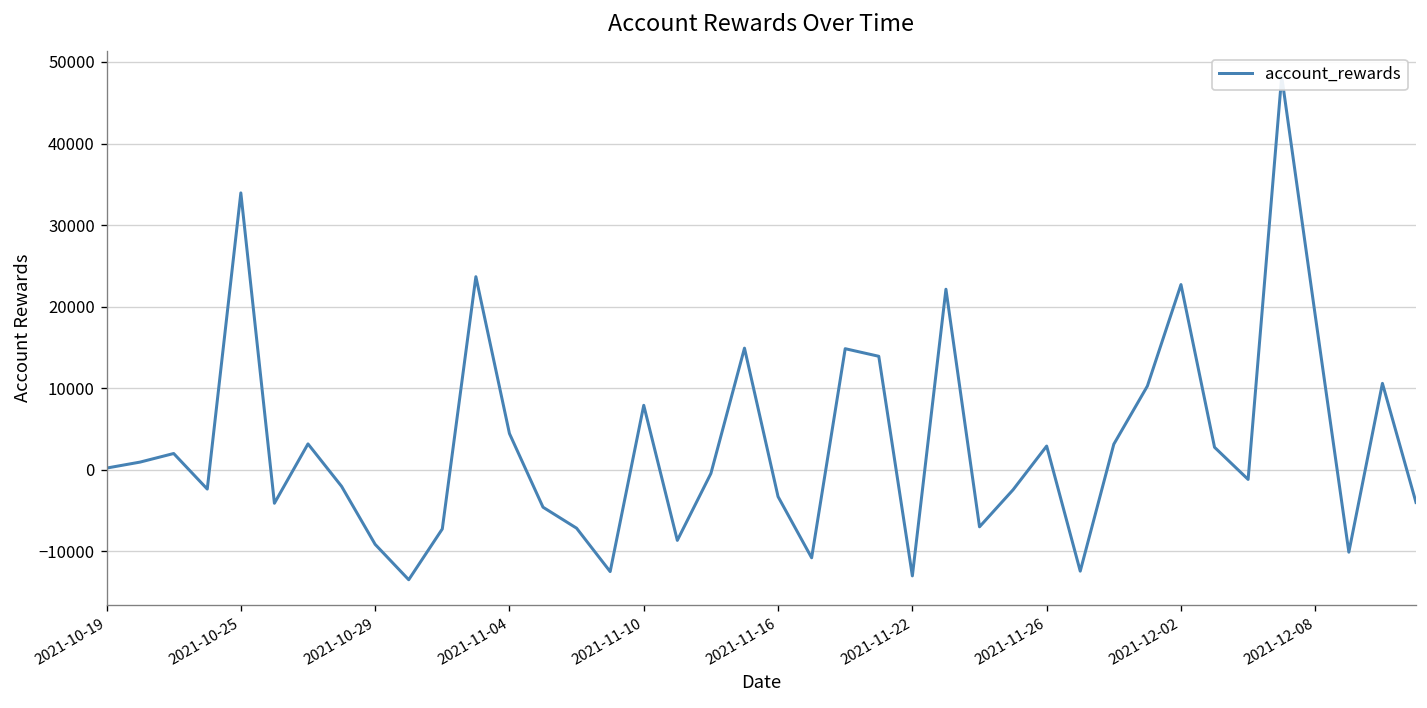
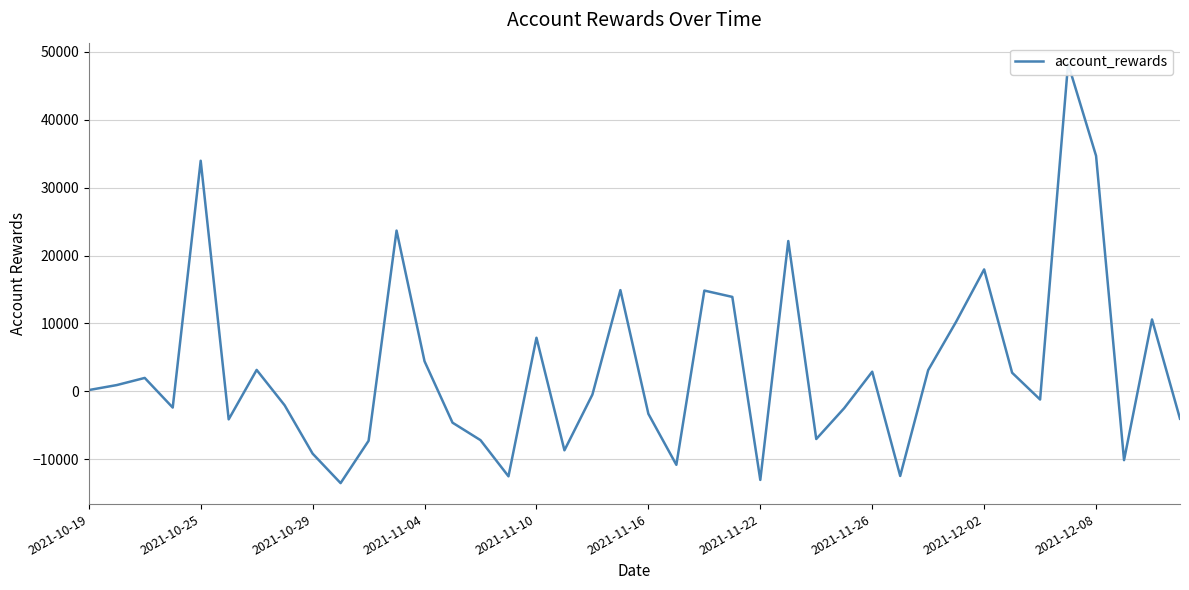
  {
    "2021-10-19": 0,
    "2021-10-25": 34000,
    "2021-10-29": -9000,
    "2021-11-04": 4000,
    "2021-11-10": 8000,
    "2021-11-16": -3000,
    "2021-11-22": -13000,
    "2021-11-26": 3000,
-   "2021-12-02": 23000,
-   "2021-12-08": 19000
+   "2021-12-02": 18000,
+   "2021-12-08": 35000
  }
